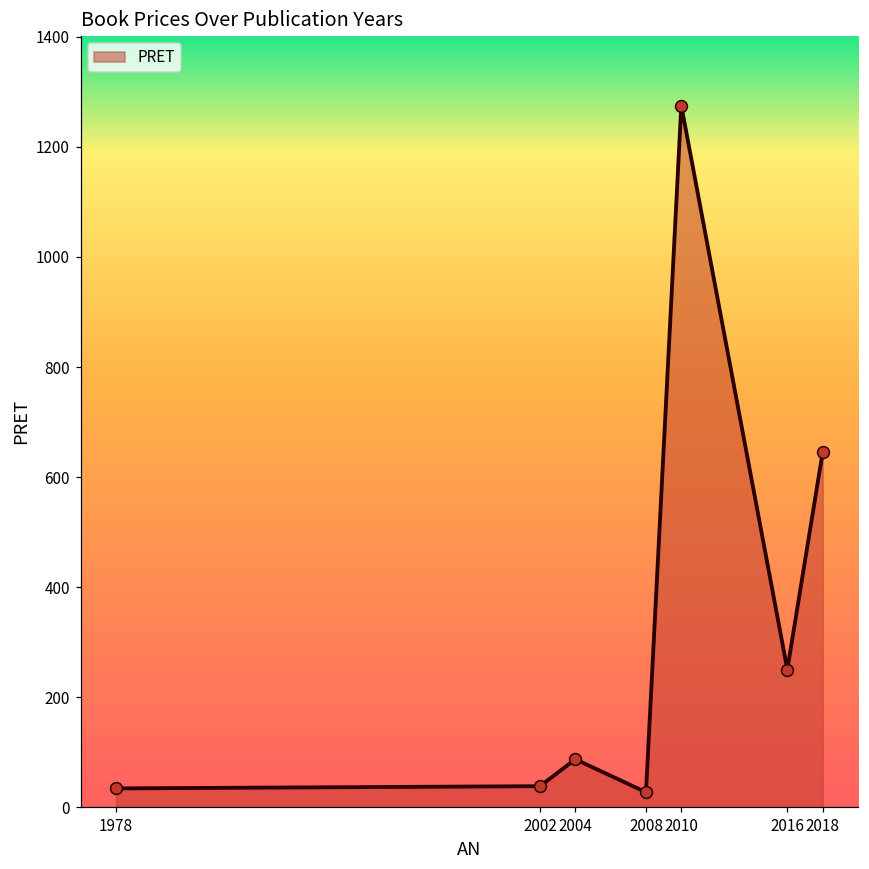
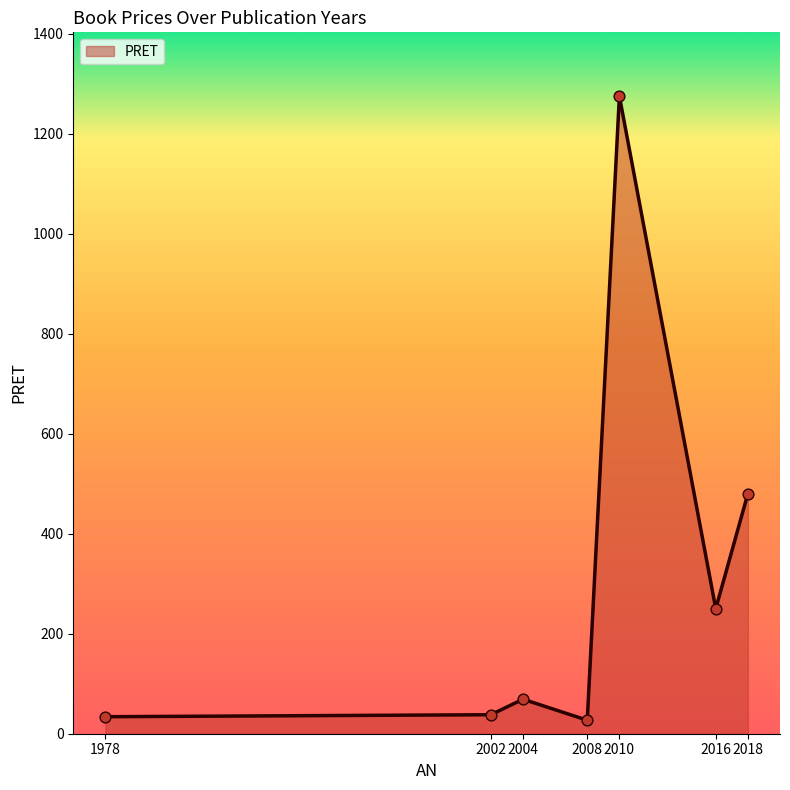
  {
    "1978": 30,
    "2002": 40,
-   "2004": 90,
+   "2004": 70,
    "2008": 30,
    "2010": 1280,
    "2016": 250,
-   "2018": 650
+   "2018": 480
  }
